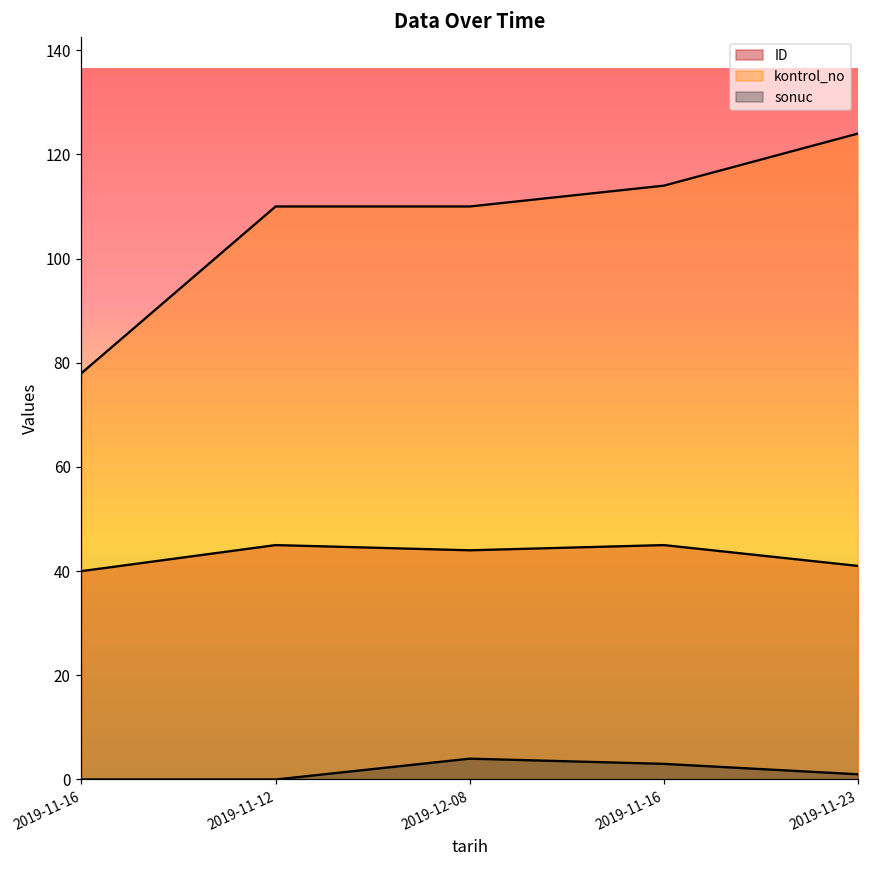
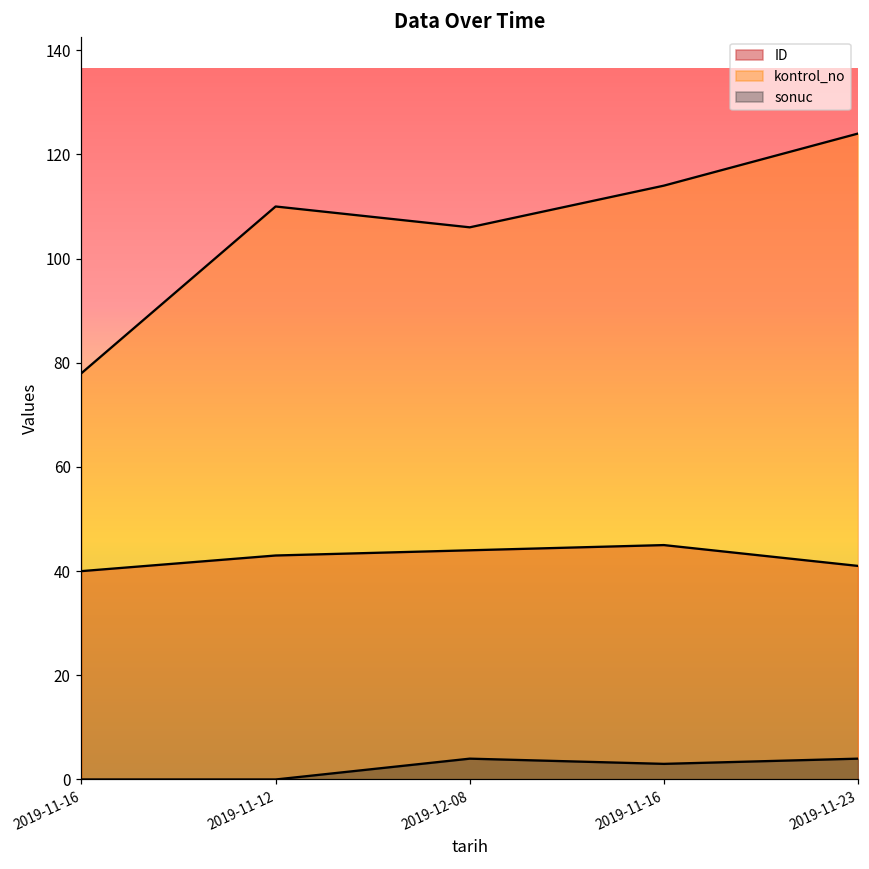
  {
    "ID": {
-     "2019-11-12": 45,
+     "2019-11-12": 43,
      "2019-12-08": 44,
      "2019-11-23": 41
    },
    "kontrol_no": {
      "2019-11-12": 110,
-     "2019-12-08": 110,
+     "2019-12-08": 106,
      "2019-11-23": 124
    },
    "sonuc": {
      "2019-11-12": 0,
      "2019-12-08": 4,
-     "2019-11-23": 1
+     "2019-11-23": 4
    }
  }
